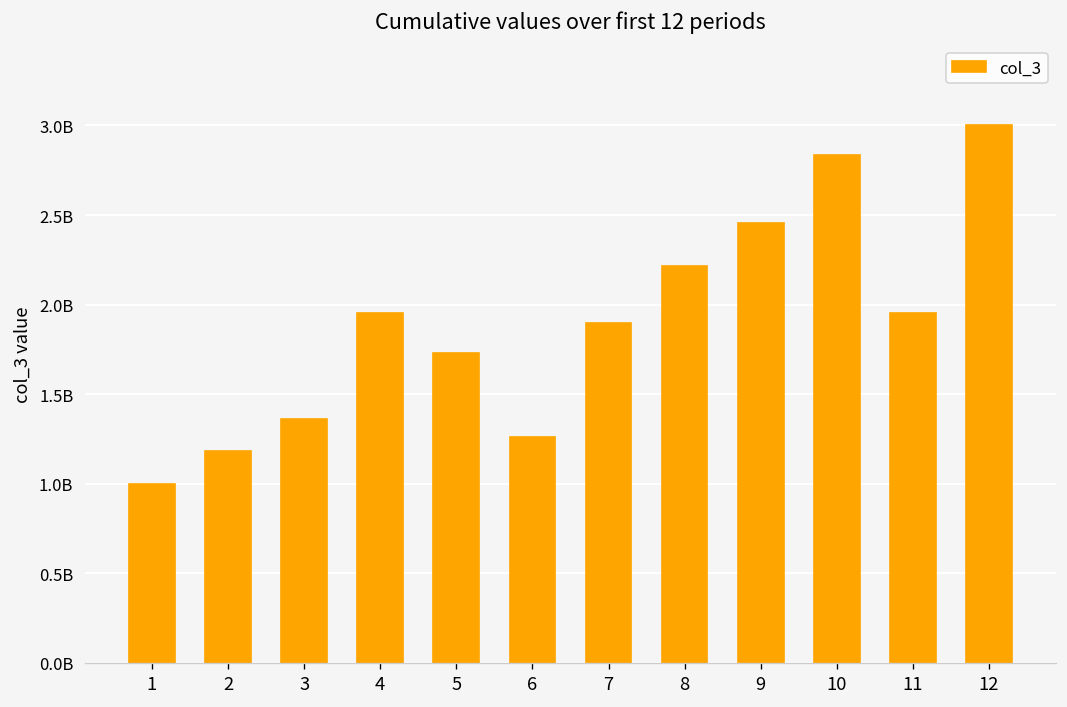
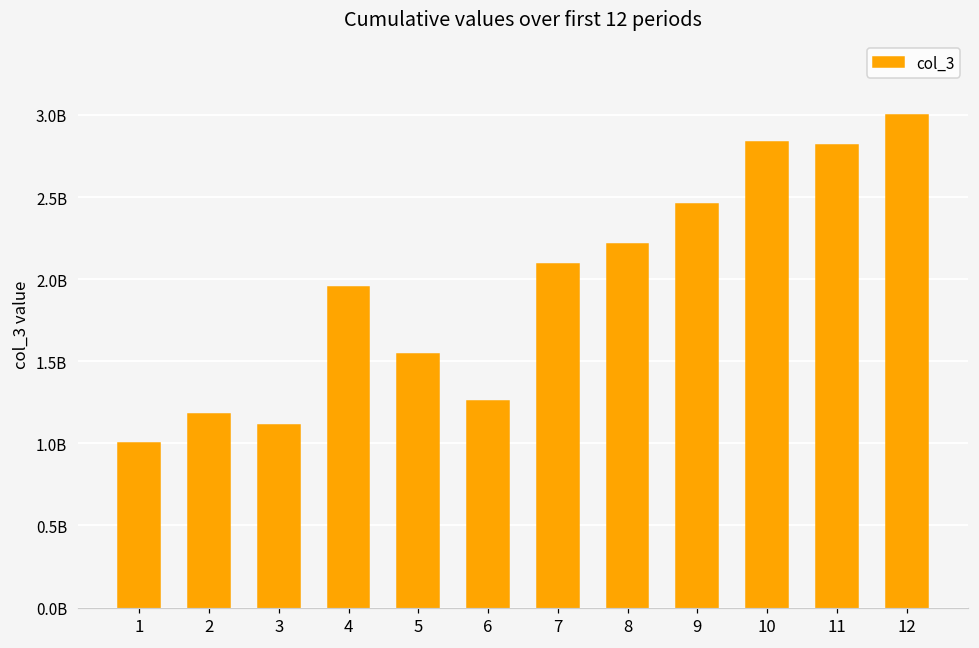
  {
    "1": 1000000000,
    "2": 1180000000,
-   "3": 1360000000,
+   "3": 1110000000,
    "4": 1950000000,
-   "5": 1730000000,
+   "5": 1550000000,
    "6": 1260000000,
-   "7": 1900000000,
+   "7": 2090000000,
    "8": 2220000000,
    "9": 2460000000,
    "10": 2840000000,
-   "11": 1950000000,
+   "11": 2820000000,
    "12": 3000000000
  }
